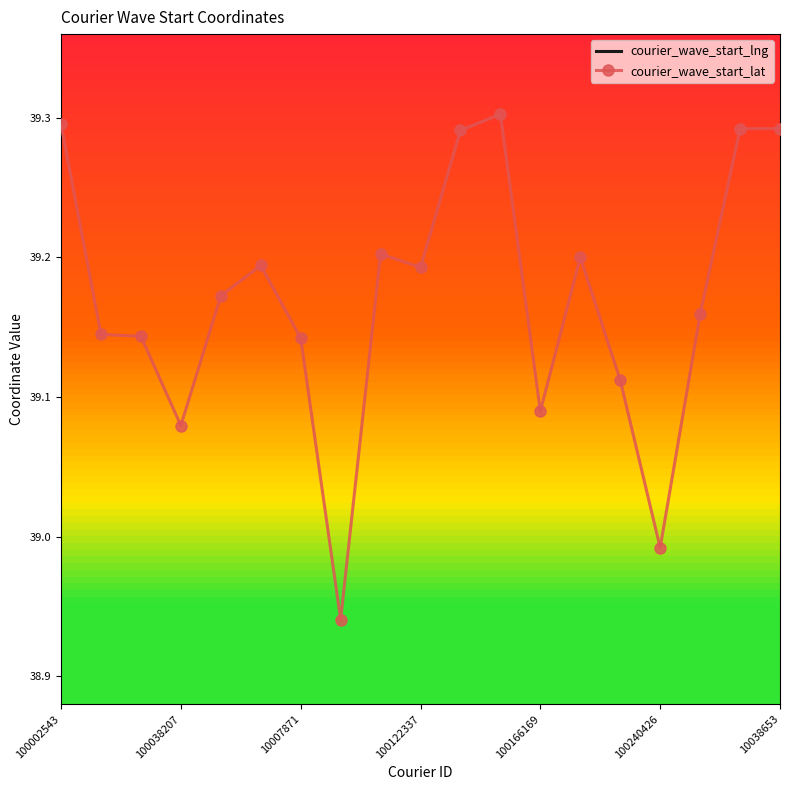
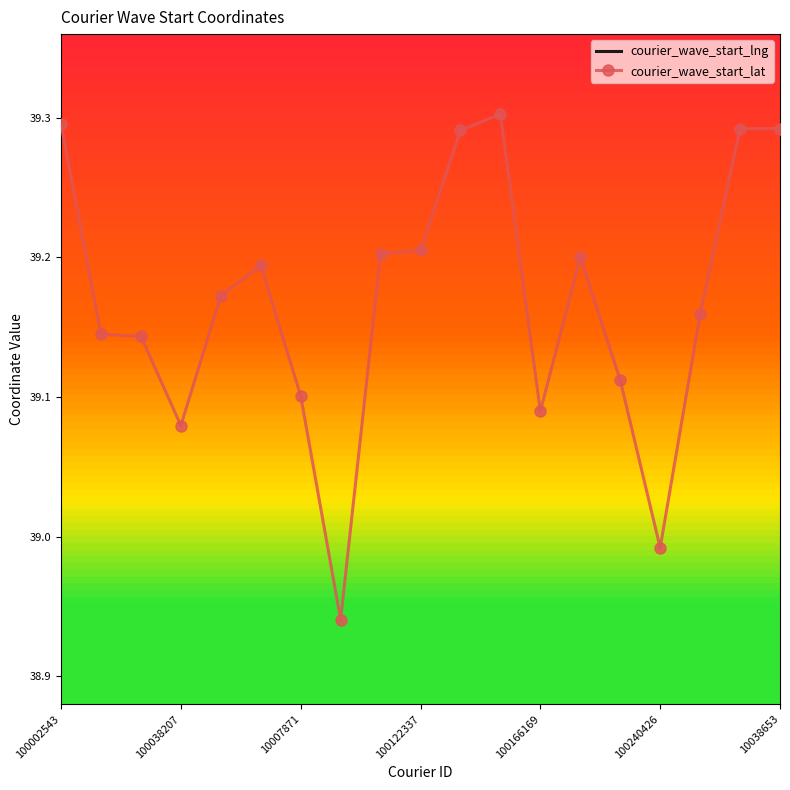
  {
    "courier_wave_start_lat": {
      "100002543": 39.295,
      "100038207": 39.080,
-     "10007871": 39.142,
-     "100122337": 39.193,
+     "10007871": 39.101,
+     "100122337": 39.205,
      "100166169": 39.090,
      "100240426": 38.992,
      "10038653": 39.292
    }
  }
